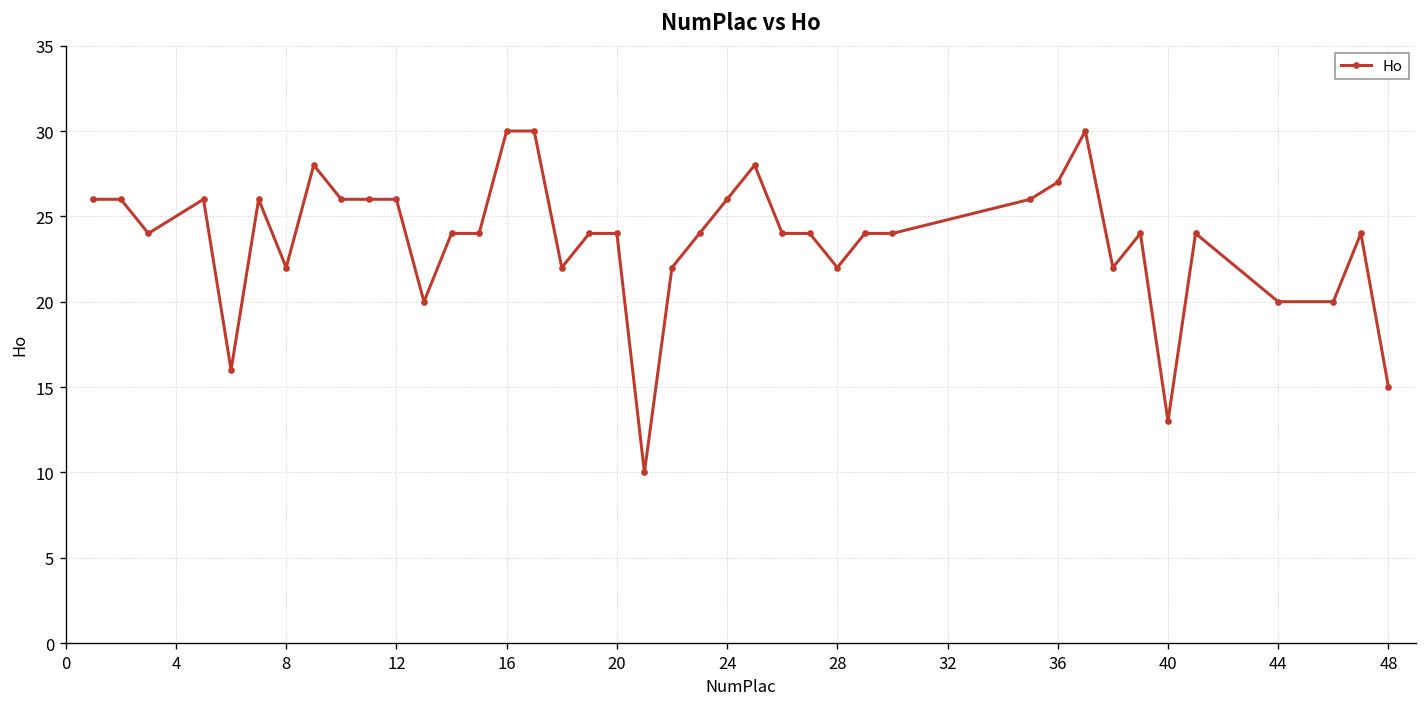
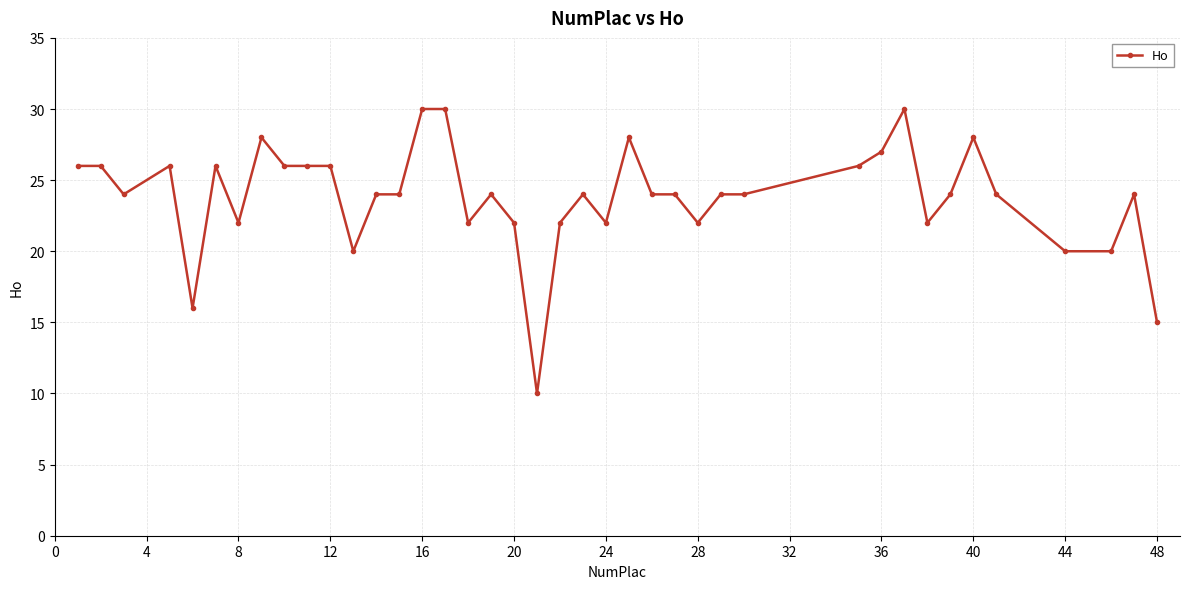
  {
    "8": 22,
    "12": 26,
    "16": 30,
-   "20": 24,
-   "24": 26,
+   "20": 22,
+   "24": 22,
    "28": 22,
    "36": 27,
-   "40": 13,
+   "40": 28,
    "44": 20,
    "48": 15
  }
